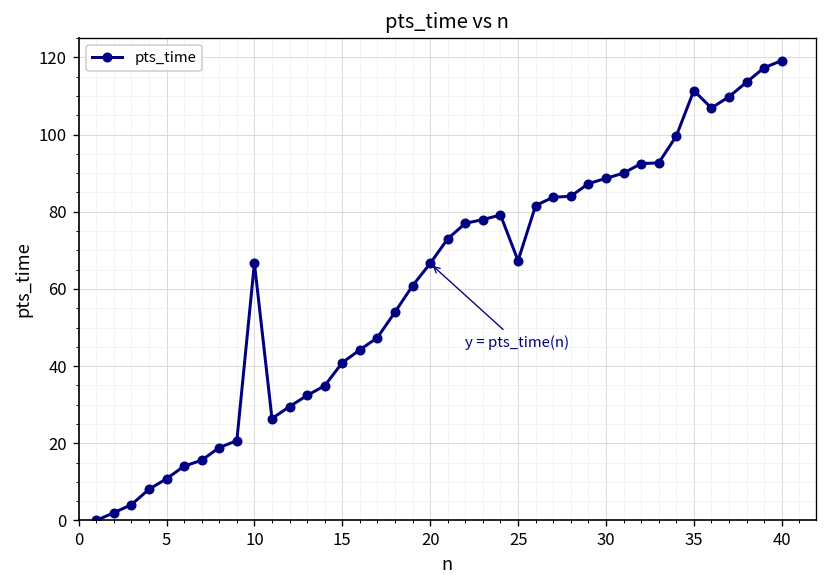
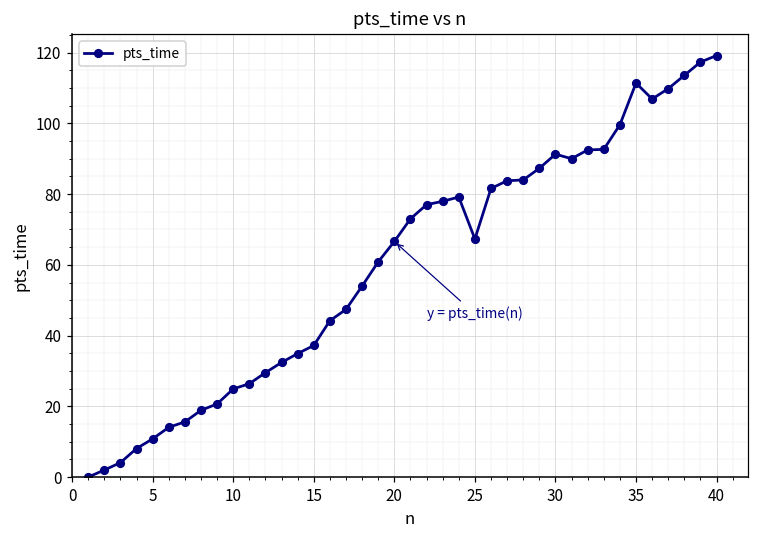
  {
    "5": 11,
-   "10": 67,
-   "15": 41,
+   "10": 25,
+   "15": 37,
    "20": 67,
    "25": 67,
-   "30": 89,
+   "30": 91,
    "35": 111,
    "40": 119
  }
